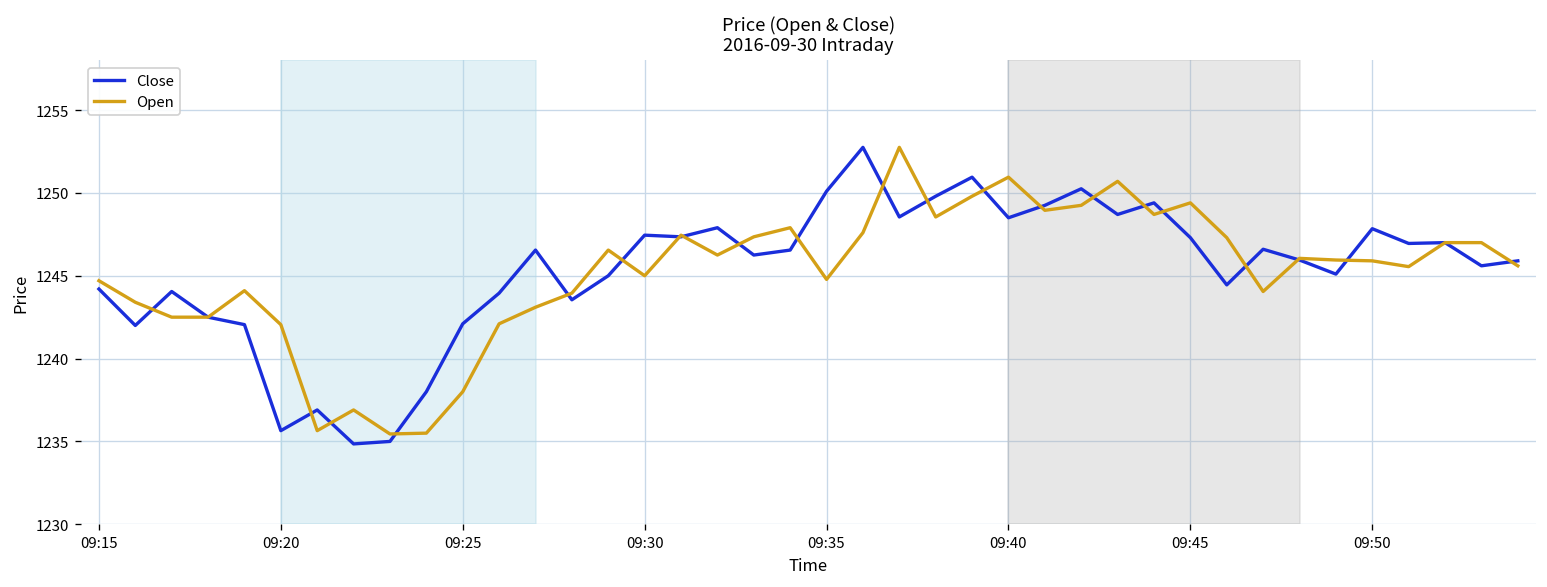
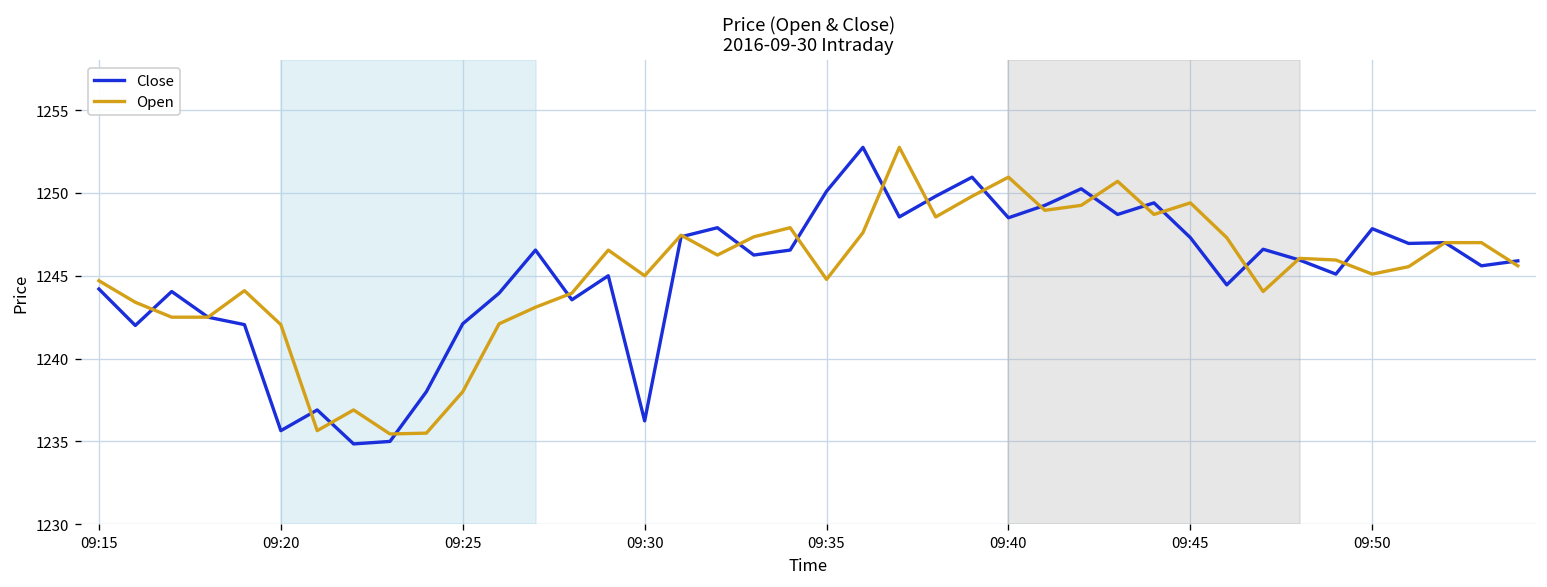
  {
    "Close": {
      "09:15": 1244.2,
      "09:20": 1235.7,
      "09:25": 1242.1,
-     "09:30": 1247.5,
+     "09:30": 1236.2,
      "09:35": 1250.1,
      "09:40": 1248.5,
      "09:45": 1247.3,
      "09:50": 1247.8
    },
    "Open": {
      "09:15": 1244.7,
      "09:20": 1242.1,
      "09:25": 1238.0,
      "09:30": 1245.0,
      "09:35": 1244.8,
      "09:40": 1251.0,
      "09:45": 1249.4,
-     "09:50": 1245.9
+     "09:50": 1245.1
    }
  }
